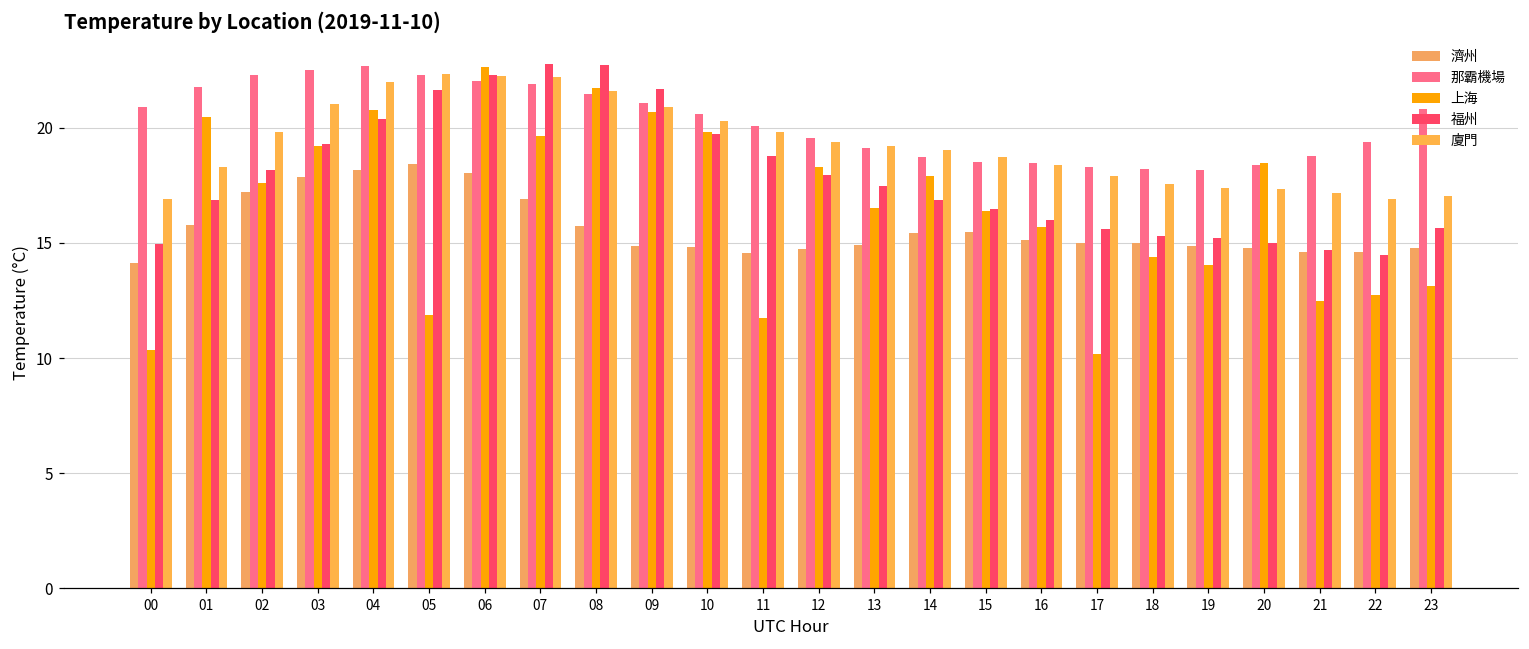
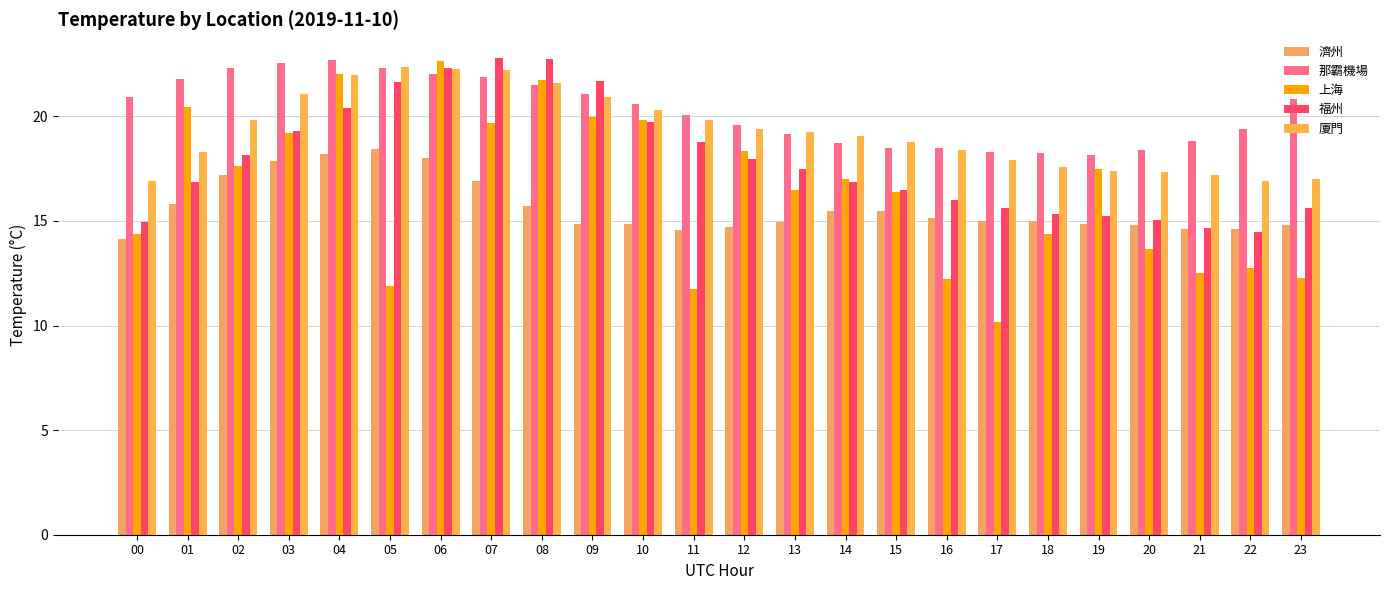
  {
    "上海": {
-     "00": 10.3,
+     "00": 14.4,
      "01": 20.5,
      "02": 17.6,
      "03": 19.2,
-     "04": 20.8,
+     "04": 22.0,
      "05": 11.9,
      "06": 22.6,
      "07": 19.7,
      "08": 21.7,
-     "09": 20.7,
+     "09": 20.0,
      "10": 19.8,
      "11": 11.7,
      "12": 18.3,
      "13": 16.5,
-     "14": 17.9,
+     "14": 17.0,
      "15": 16.4,
-     "16": 15.7,
+     "16": 12.2,
      "17": 10.2,
      "18": 14.4,
-     "19": 14.0,
-     "20": 18.5,
+     "19": 17.5,
+     "20": 13.7,
      "21": 12.5,
      "22": 12.8,
-     "23": 13.1
+     "23": 12.3
    }
  }
